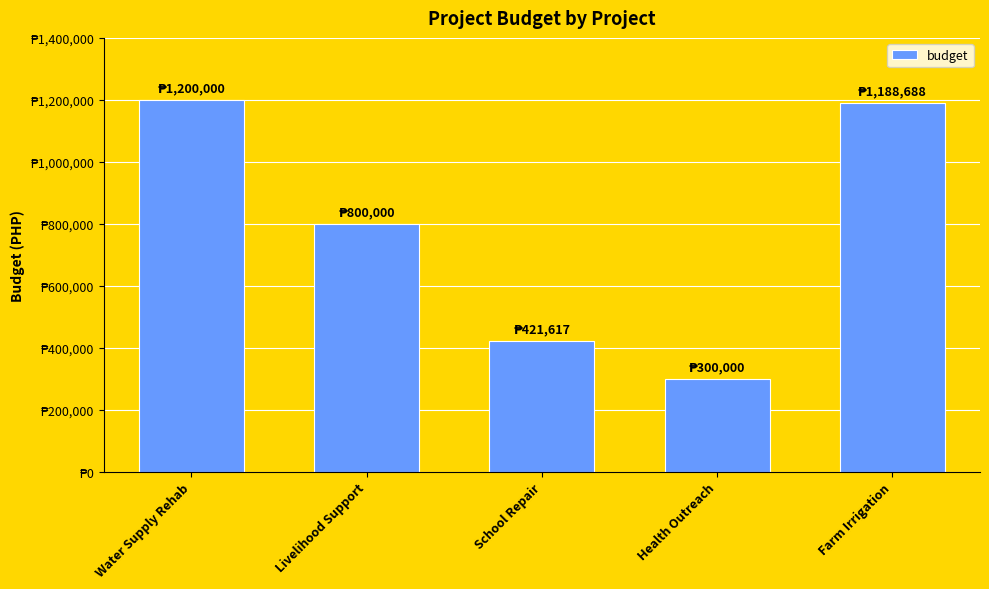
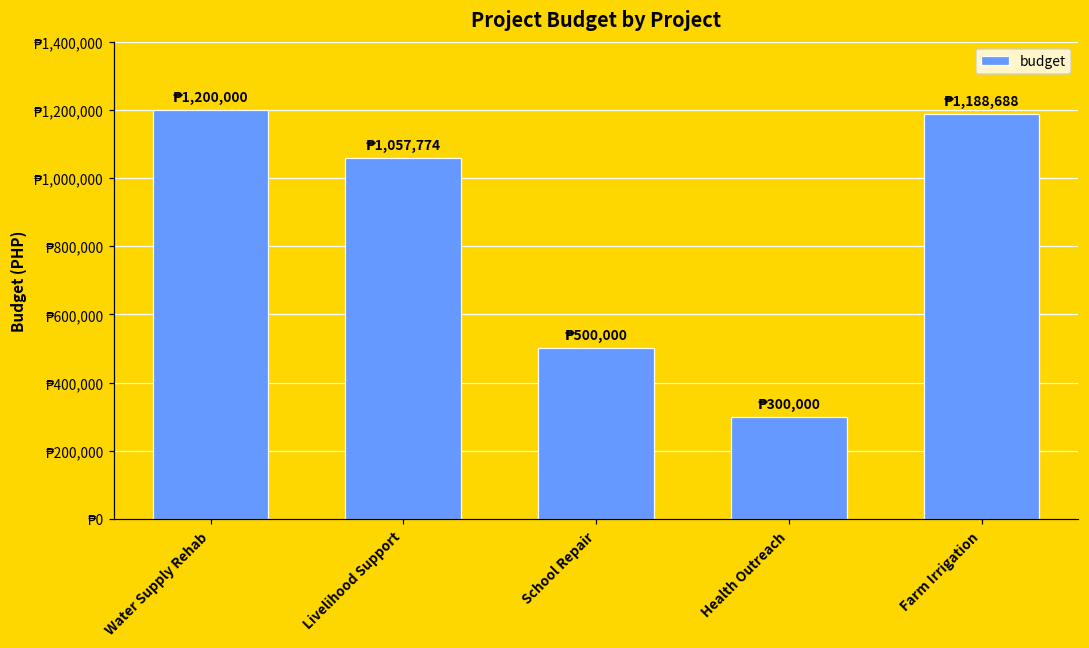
  {
    "Water Supply Rehab": "1,200,000",
-   "Livelihood Support": "800,000",
-   "School Repair": "421,617",
+   "Livelihood Support": "1,057,774",
+   "School Repair": "500,000",
    "Health Outreach": "300,000",
    "Farm Irrigation": "1,188,688"
  }
